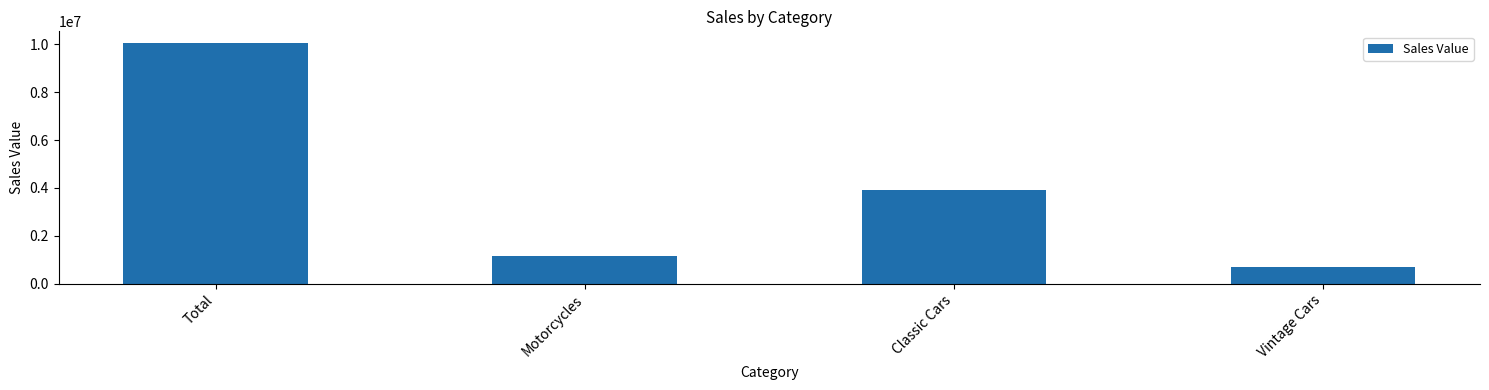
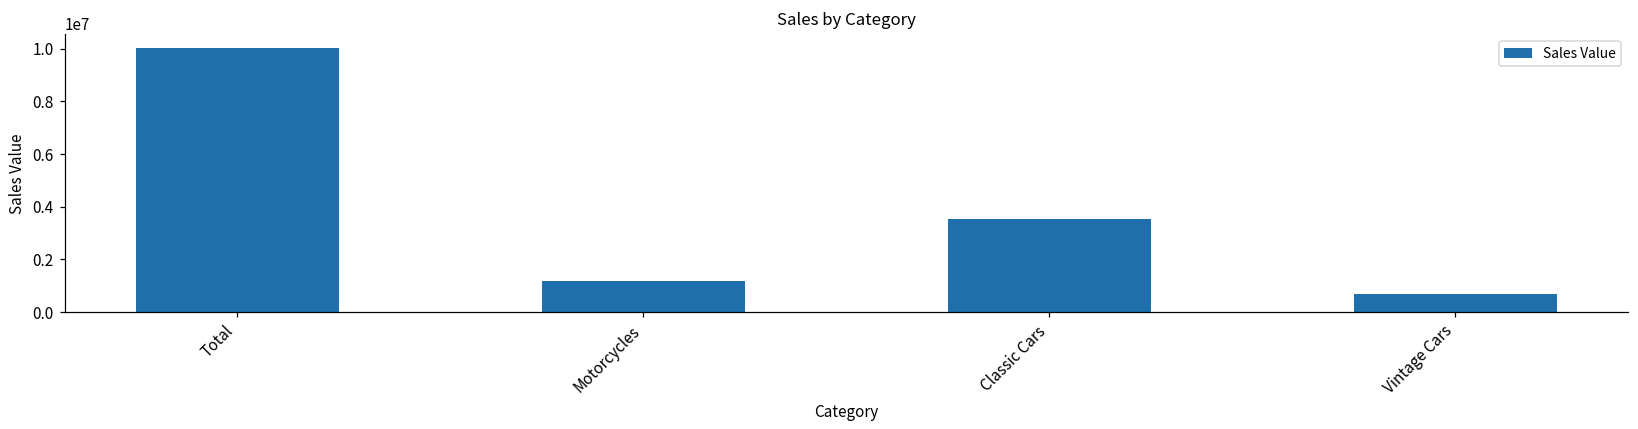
  {
    "Total": 10000000,
    "Motorcycles": 1200000,
-   "Classic Cars": 3900000,
+   "Classic Cars": 3500000,
    "Vintage Cars": 700000
  }
